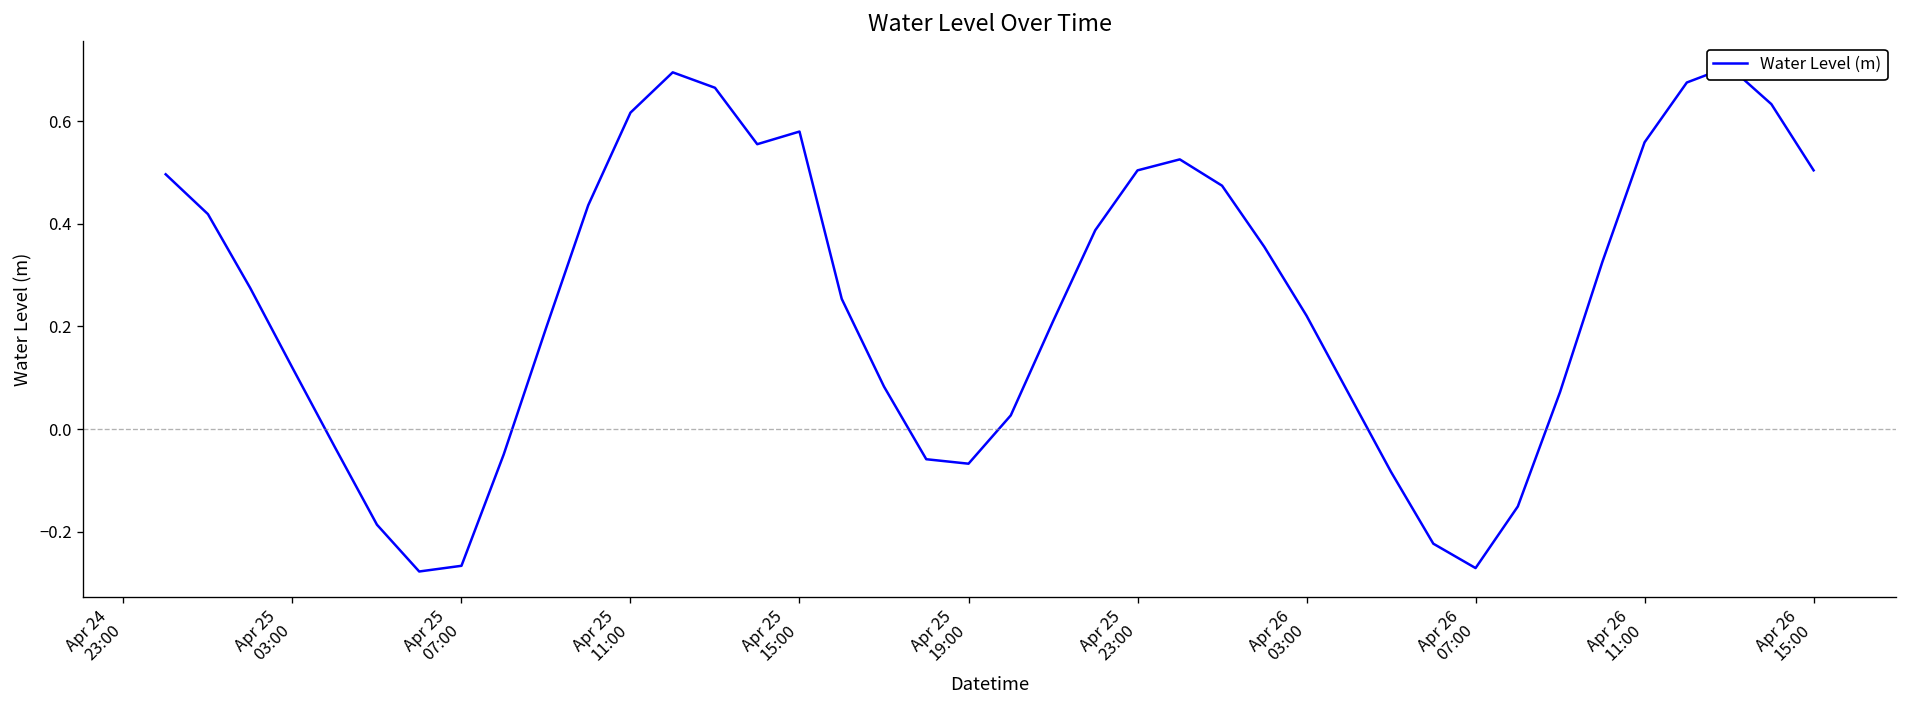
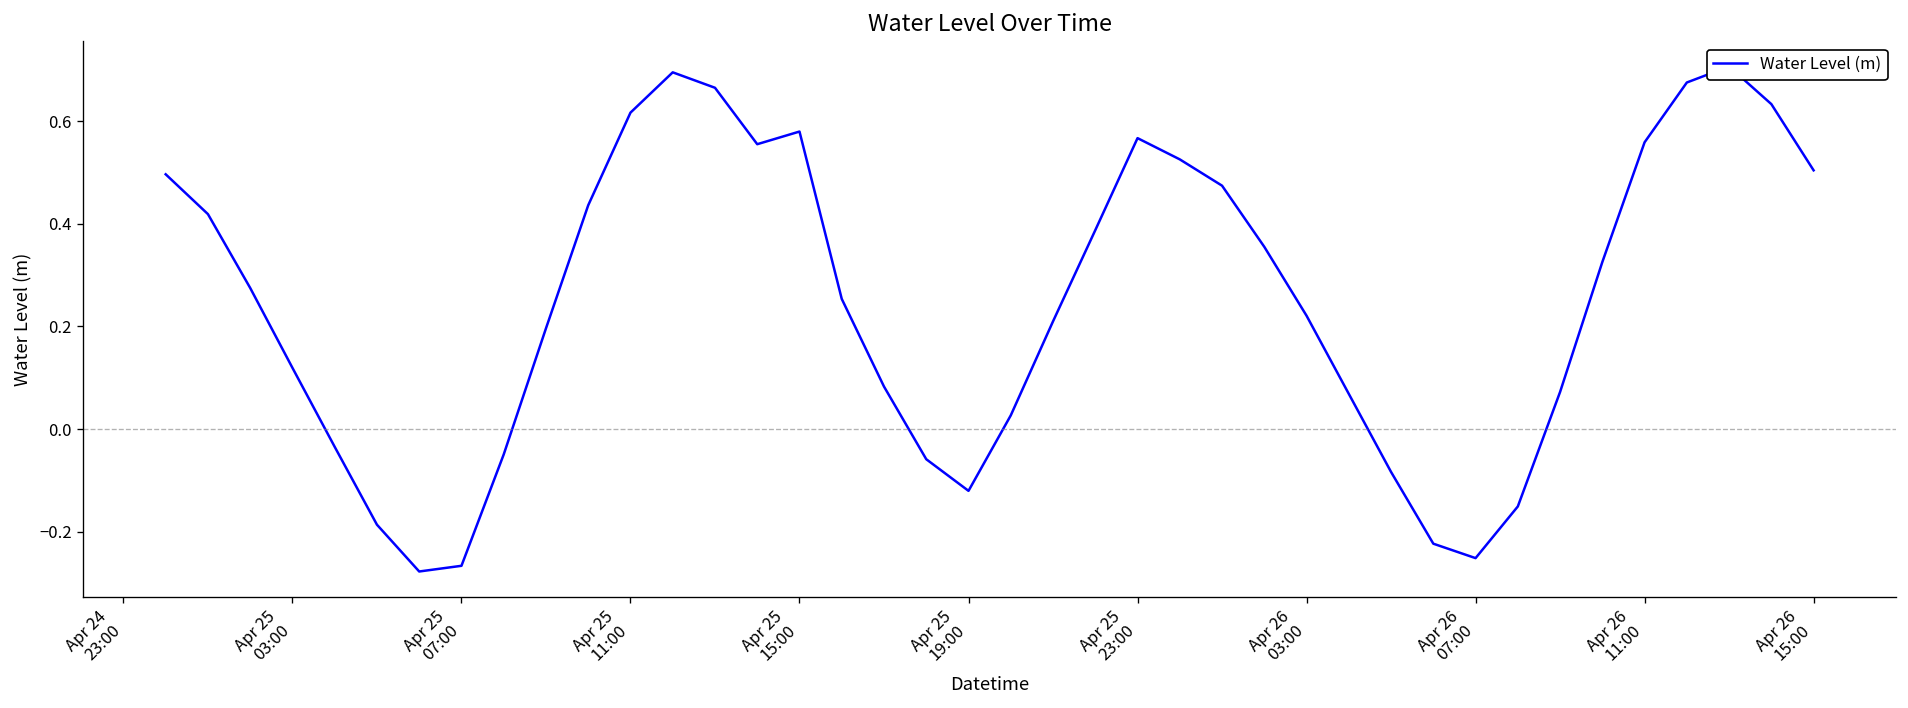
  {
    "Apr 25 03:00": 0.12,
    "Apr 25 07:00": -0.27,
    "Apr 25 11:00": 0.62,
    "Apr 25 15:00": 0.58,
-   "Apr 25 19:00": -0.07,
-   "Apr 25 23:00": 0.50,
+   "Apr 25 19:00": -0.12,
+   "Apr 25 23:00": 0.57,
    "Apr 26 03:00": 0.22,
-   "Apr 26 07:00": -0.27,
+   "Apr 26 07:00": -0.25,
    "Apr 26 11:00": 0.56,
    "Apr 26 15:00": 0.50
  }
